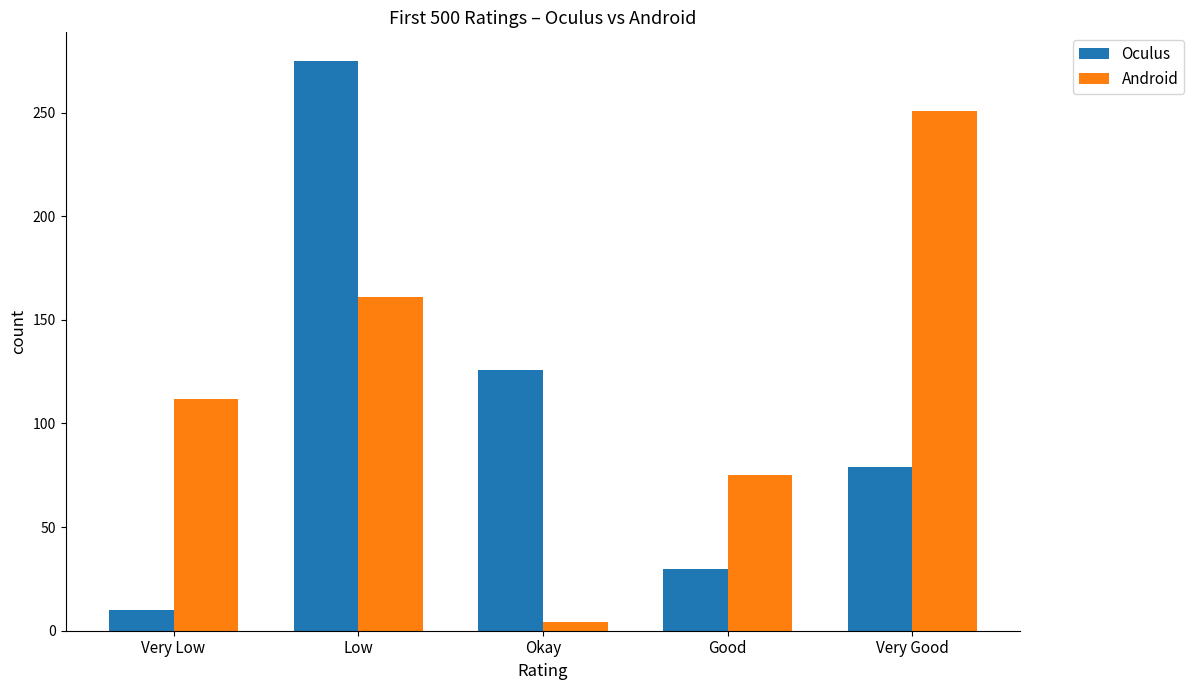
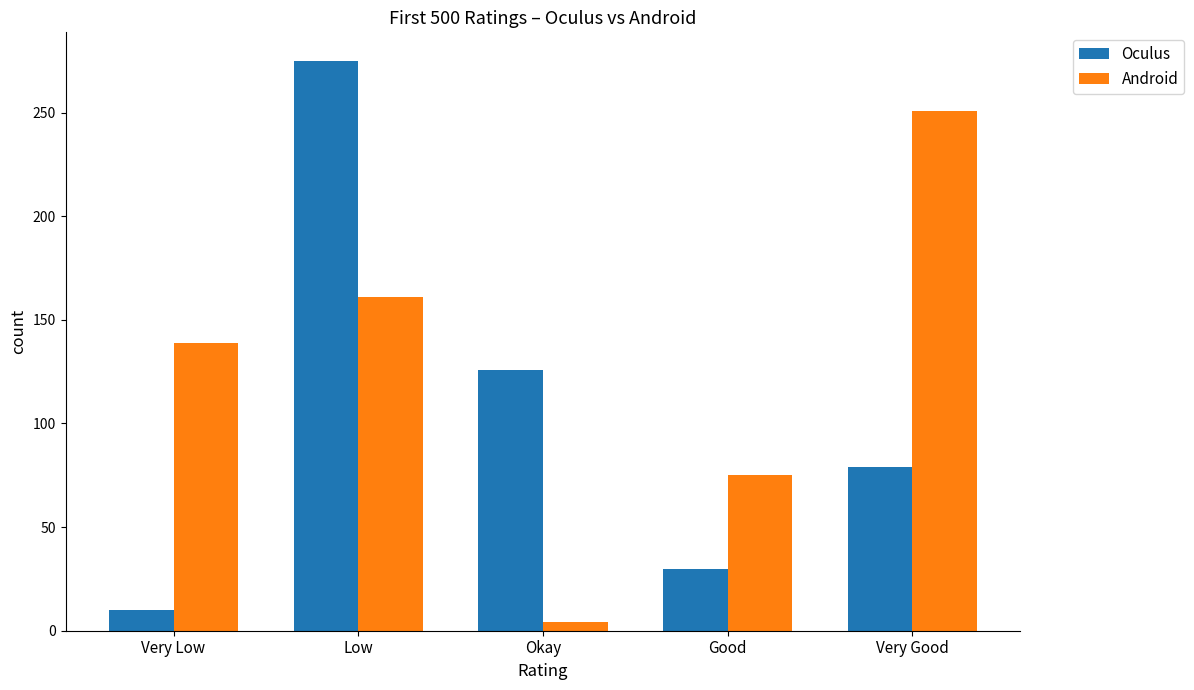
  {
    "Oculus": {
      "Very Low": 10,
      "Low": 275,
      "Okay": 126,
      "Good": 30,
      "Very Good": 79
    },
    "Android": {
-     "Very Low": 112,
+     "Very Low": 139,
      "Low": 161,
      "Okay": 4,
      "Good": 75,
      "Very Good": 251
    }
  }
